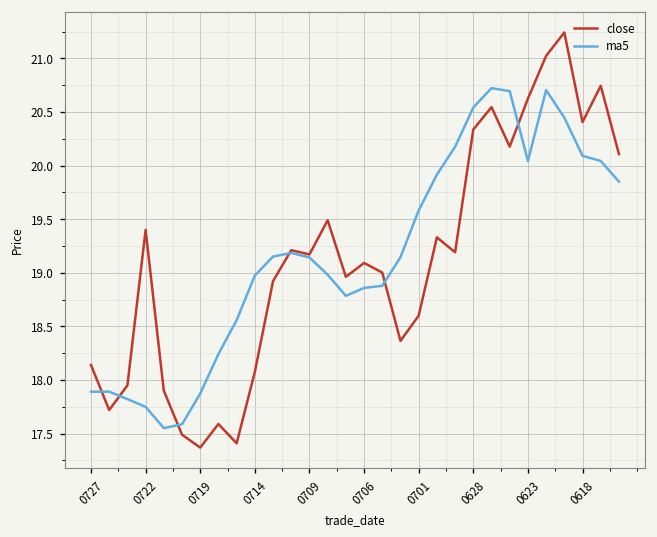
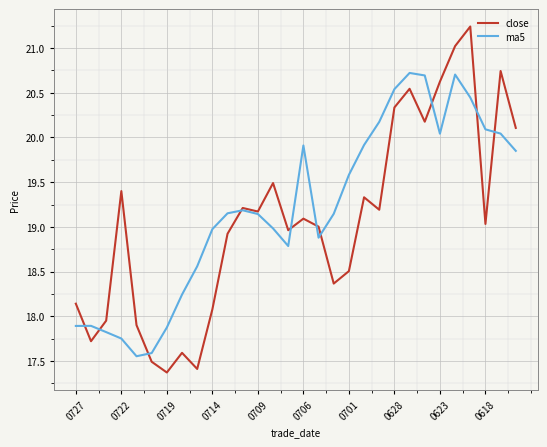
  {
    "close": {
      "0727": 18.1,
      "0722": 19.4,
      "0719": 17.4,
      "0714": 18.1,
      "0706": 19.1,
-     "0701": 18.6,
+     "0701": 18.5,
      "0628": 20.3,
      "0623": 20.6,
-     "0618": 20.4
+     "0618": 19.0
    },
    "ma5": {
      "0727": 17.9,
      "0722": 17.8,
      "0719": 17.9,
      "0714": 19.0,
-     "0706": 18.9,
+     "0706": 19.9,
      "0701": 19.6,
      "0628": 20.5,
      "0623": 20.0,
      "0618": 20.1
    }
  }
